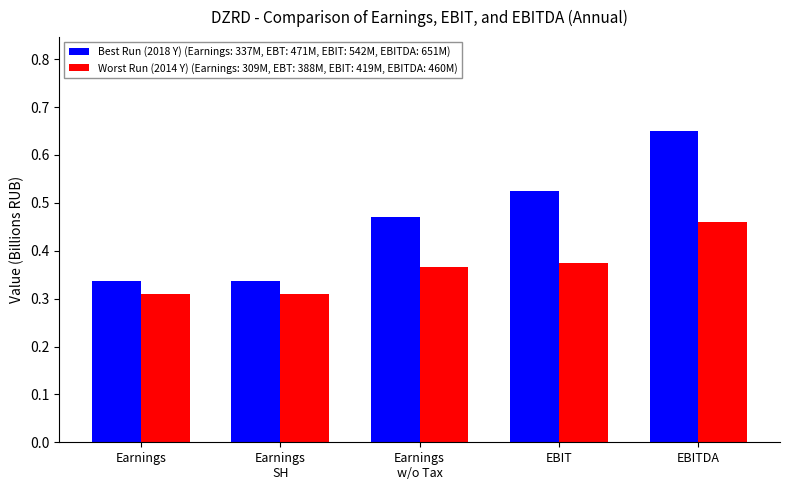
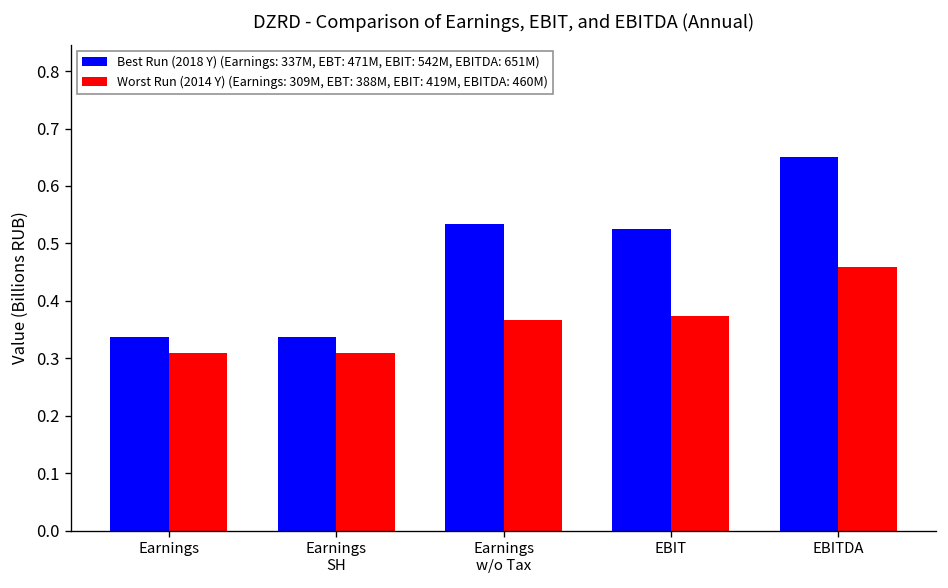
  {
    "Best Run (2018 Y) (Earnings: 337M, EBT: 471M, EBIT: 542M, EBITDA: 651M)": {
      "Earnings": 0.34,
      "Earnings SH": 0.34,
-     "Earnings w/o Tax": 0.47,
+     "Earnings w/o Tax": 0.53,
      "EBIT": 0.52,
      "EBITDA": 0.65
    },
    "Worst Run (2014 Y) (Earnings: 309M, EBT: 388M, EBIT: 419M, EBITDA: 460M)": {
      "Earnings": 0.31,
      "Earnings SH": 0.31,
      "Earnings w/o Tax": 0.37,
      "EBIT": 0.37,
      "EBITDA": 0.46
    }
  }
